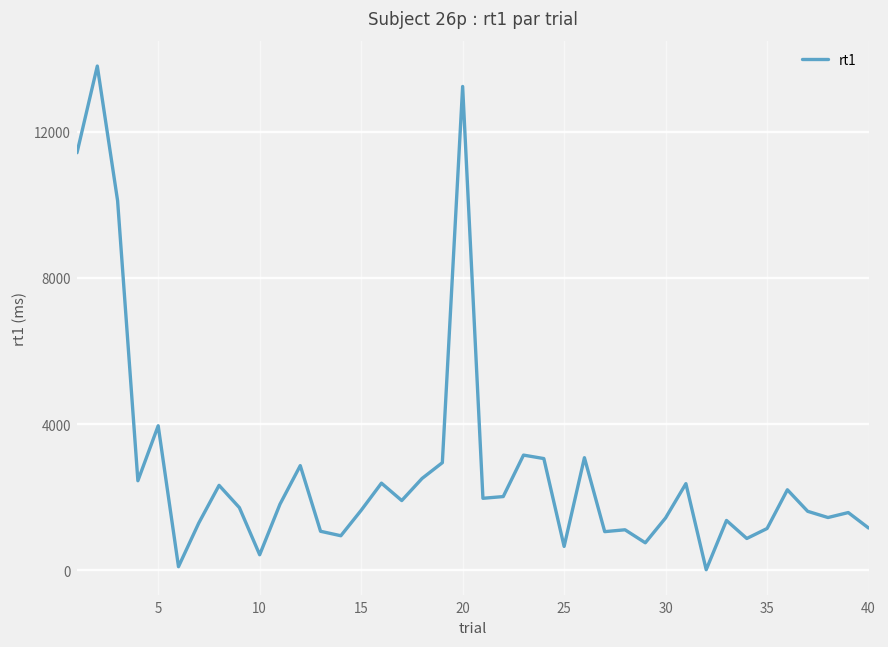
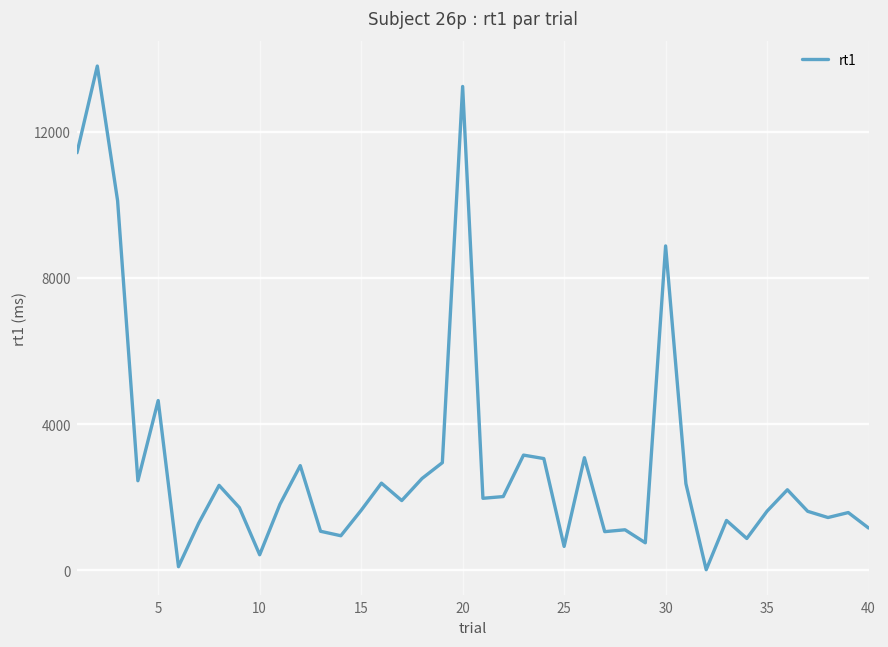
  {
-   "5": 4000,
+   "5": 4600,
    "10": 400,
    "15": 1600,
    "20": 13200,
    "25": 700,
-   "30": 1400,
-   "35": 1100,
+   "30": 8900,
+   "35": 1600,
    "40": 1200
  }
